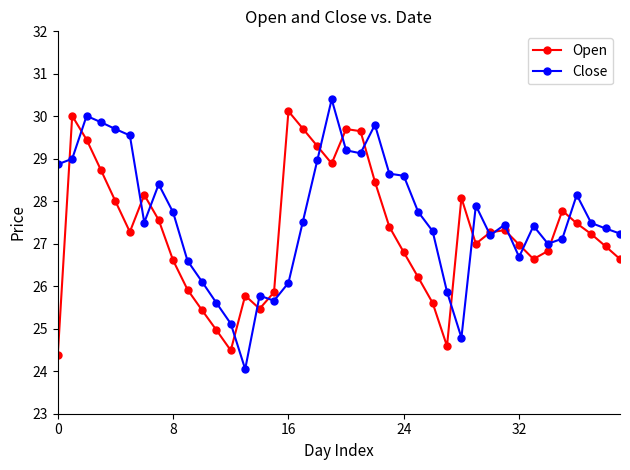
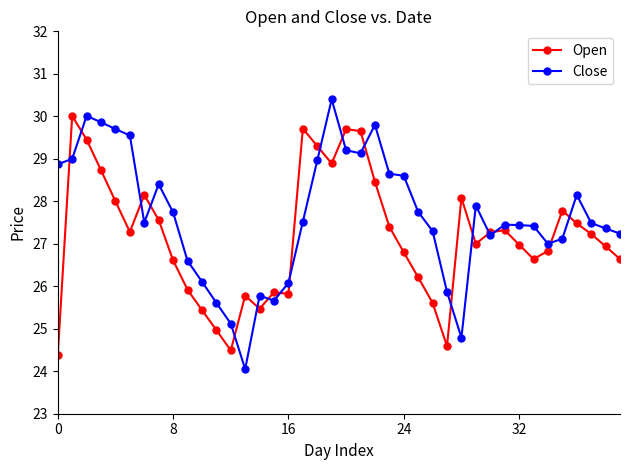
  {
    "Open": {
      "0": 24.4,
      "8": 26.6,
-     "16": 30.1,
+     "16": 25.8,
      "24": 26.8,
      "32": 27.0
    },
    "Close": {
      "0": 28.9,
      "8": 27.7,
      "16": 26.1,
      "24": 28.6,
-     "32": 26.7
+     "32": 27.4
    }
  }
